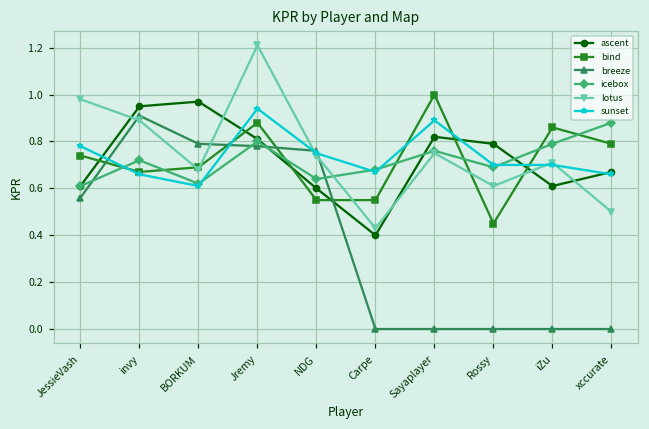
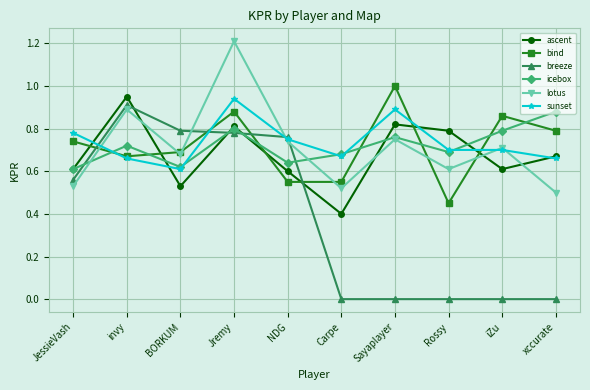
  {
    "ascent": {
      "invy": 0.95,
-     "BORKUM": 0.97,
+     "BORKUM": 0.53,
      "NDG": 0.60,
      "Carpe": 0.40,
      "Sayaplayer": 0.82,
      "Rossy": 0.79,
      "iZu": 0.61
    },
    "lotus": {
-     "JessieVash": 0.98,
+     "JessieVash": 0.53,
      "invy": 0.89,
      "Jremy": 1.21,
-     "Carpe": 0.43,
+     "Carpe": 0.52,
      "Rossy": 0.61,
      "xccurate": 0.50
    },
    "sunset": {
      "JessieVash": 0.78,
      "Jremy": 0.94,
      "Sayaplayer": 0.89
    }
  }
